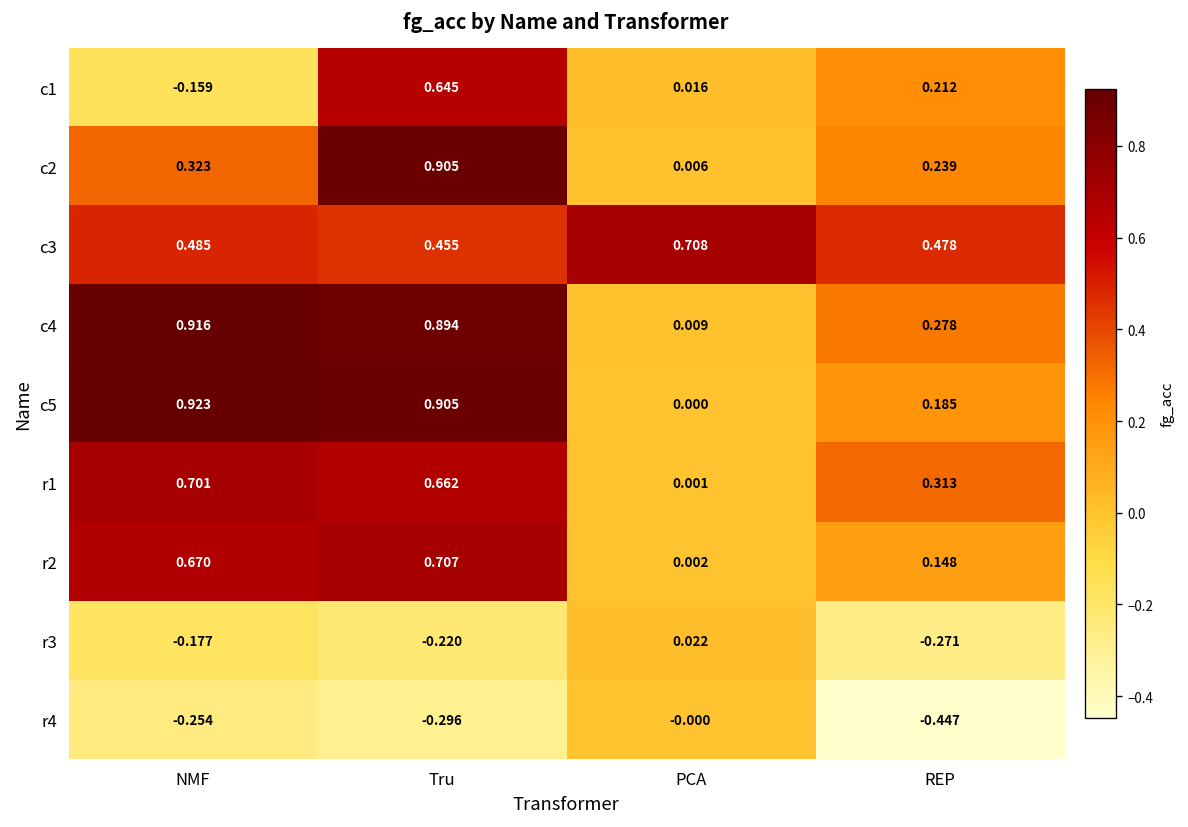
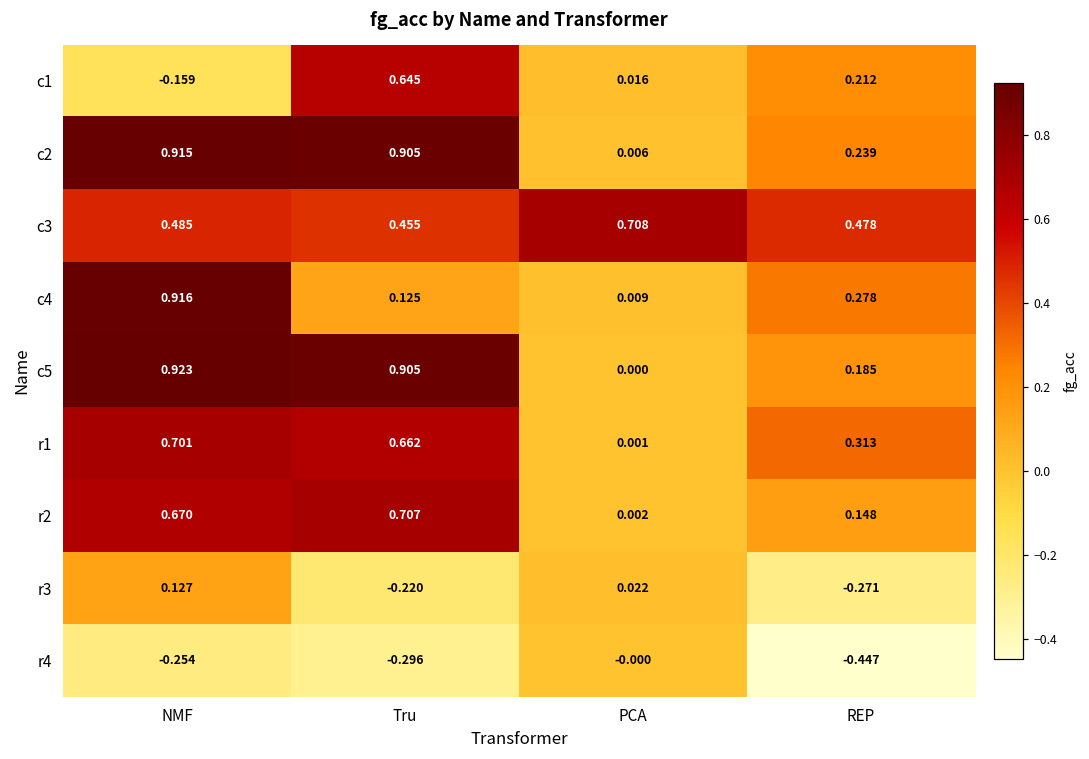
  {
    "c1": {
      "NMF": -0.159,
      "Tru": 0.645,
      "PCA": 0.016,
      "REP": 0.212
    },
    "c2": {
-     "NMF": 0.323,
+     "NMF": 0.915,
      "Tru": 0.905,
      "PCA": 0.006,
      "REP": 0.239
    },
    "c3": {
      "NMF": 0.485,
      "Tru": 0.455,
      "PCA": 0.708,
      "REP": 0.478
    },
    "c4": {
      "NMF": 0.916,
-     "Tru": 0.894,
+     "Tru": 0.125,
      "PCA": 0.009,
      "REP": 0.278
    },
    "c5": {
      "NMF": 0.923,
      "Tru": 0.905,
      "PCA": 0.000,
      "REP": 0.185
    },
    "r1": {
      "NMF": 0.701,
      "Tru": 0.662,
      "PCA": 0.001,
      "REP": 0.313
    },
    "r2": {
      "NMF": 0.670,
      "Tru": 0.707,
      "PCA": 0.002,
      "REP": 0.148
    },
    "r3": {
-     "NMF": -0.177,
+     "NMF": 0.127,
      "Tru": -0.220,
      "PCA": 0.022,
      "REP": -0.271
    },
    "r4": {
      "NMF": -0.254,
      "Tru": -0.296,
      "PCA": -0.000,
      "REP": -0.447
    }
  }
